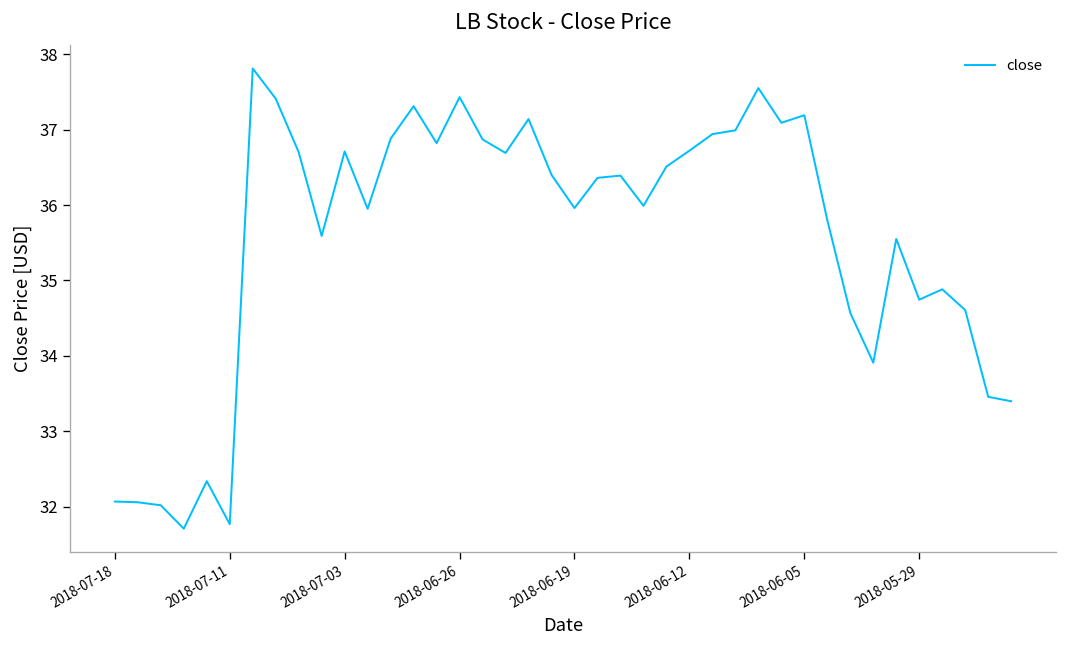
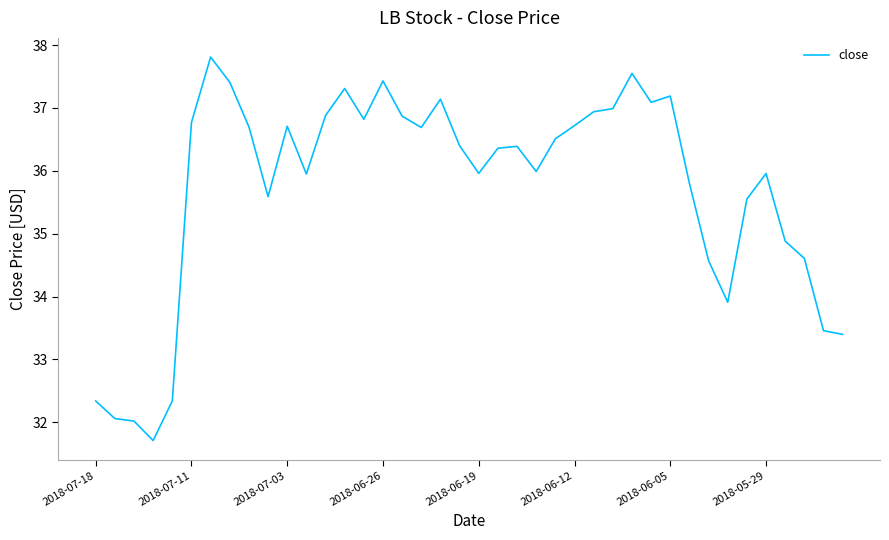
  {
-   "2018-07-18": 32.1,
-   "2018-07-11": 31.8,
+   "2018-07-18": 32.3,
+   "2018-07-11": 36.8,
    "2018-07-03": 36.7,
    "2018-06-26": 37.4,
    "2018-06-19": 36.0,
    "2018-06-12": 36.7,
    "2018-06-05": 37.2,
-   "2018-05-29": 34.7
+   "2018-05-29": 36.0
  }
